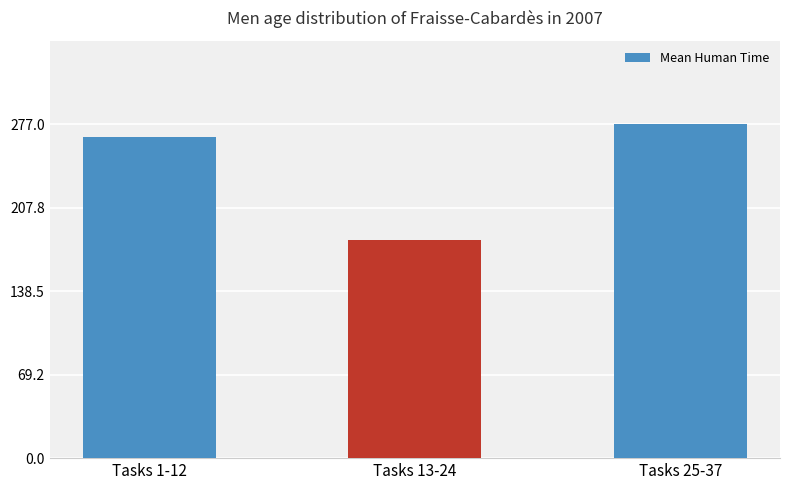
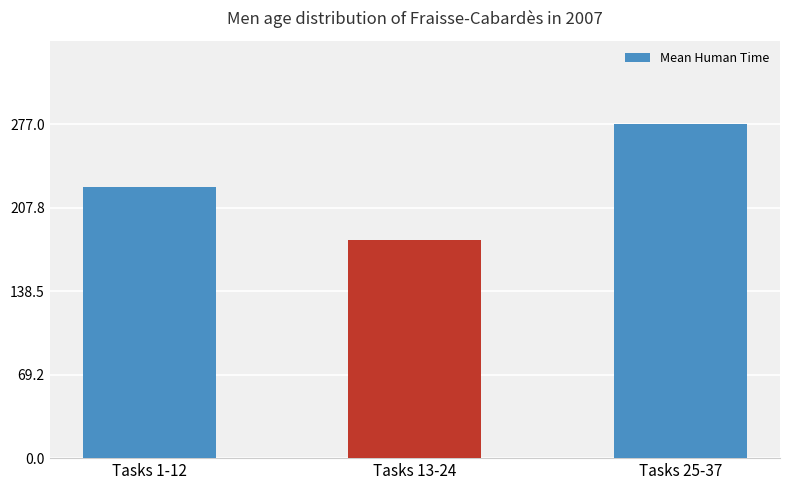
  {
-   "Tasks 1-12": 266,
+   "Tasks 1-12": 225,
    "Tasks 13-24": 181,
    "Tasks 25-37": 277
  }
